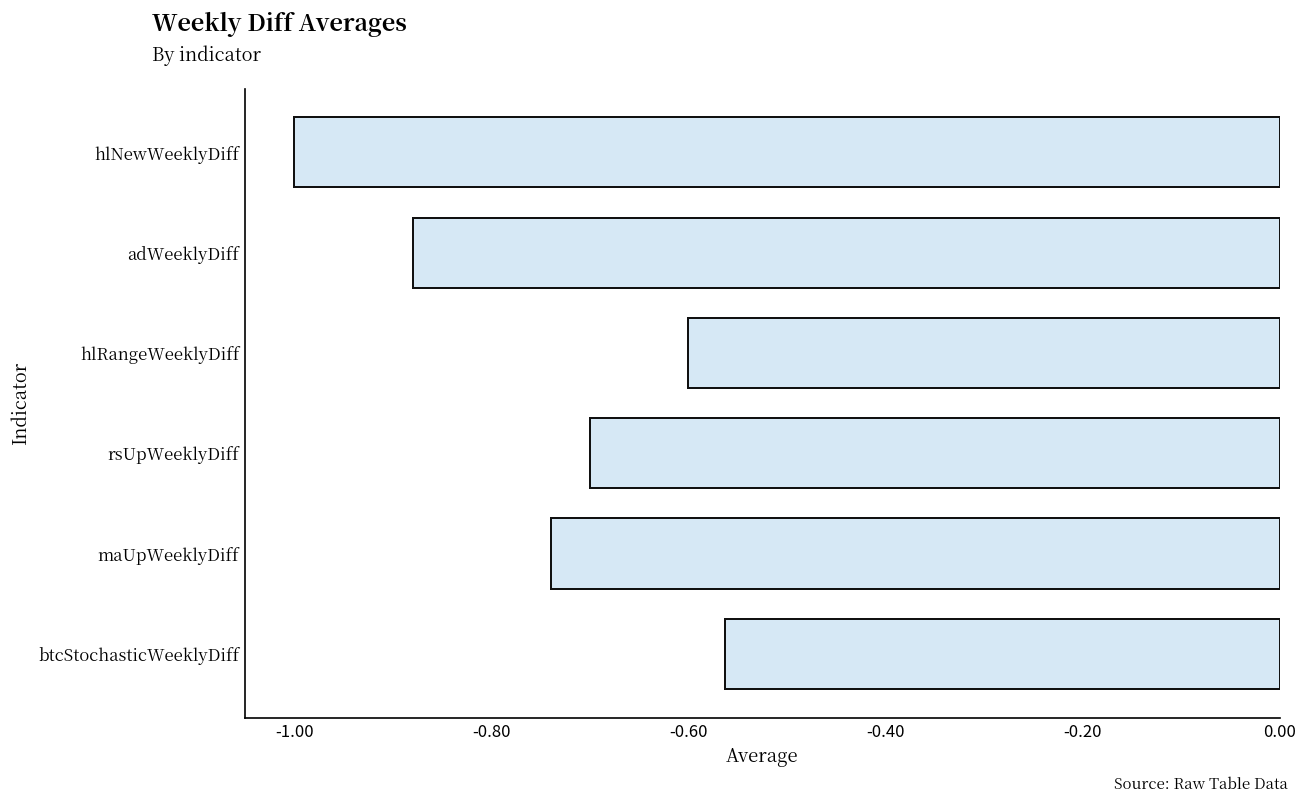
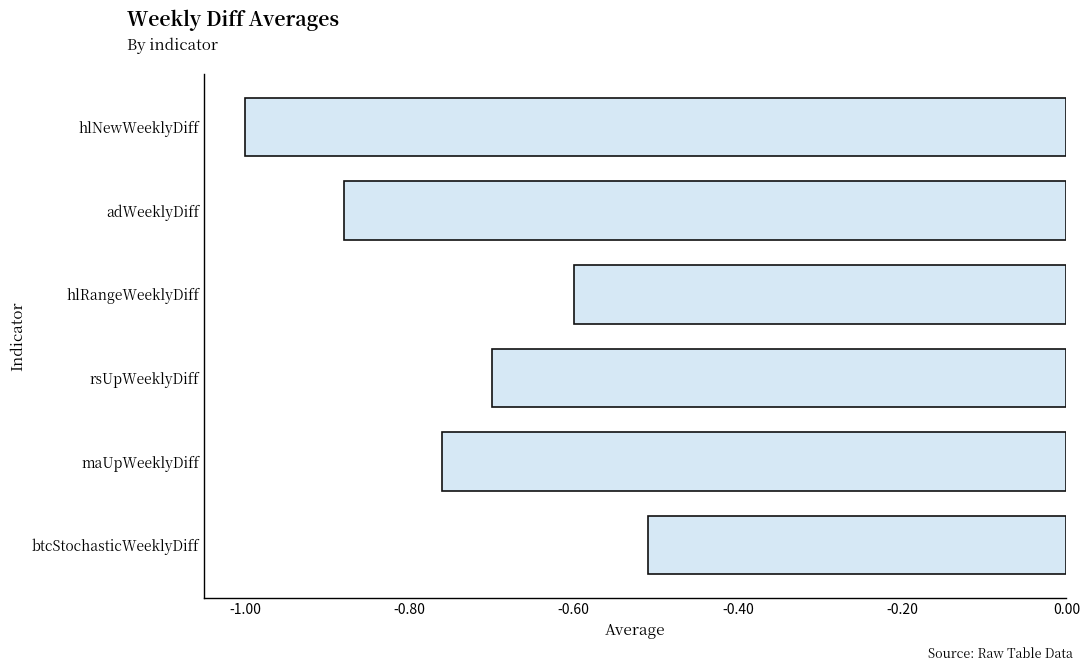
  {
    "hlNewWeeklyDiff": -1.00,
    "adWeeklyDiff": -0.88,
    "hlRangeWeeklyDiff": -0.60,
    "rsUpWeeklyDiff": -0.70,
-   "maUpWeeklyDiff": -0.74,
-   "btcStochasticWeeklyDiff": -0.56
+   "maUpWeeklyDiff": -0.76,
+   "btcStochasticWeeklyDiff": -0.51
  }
